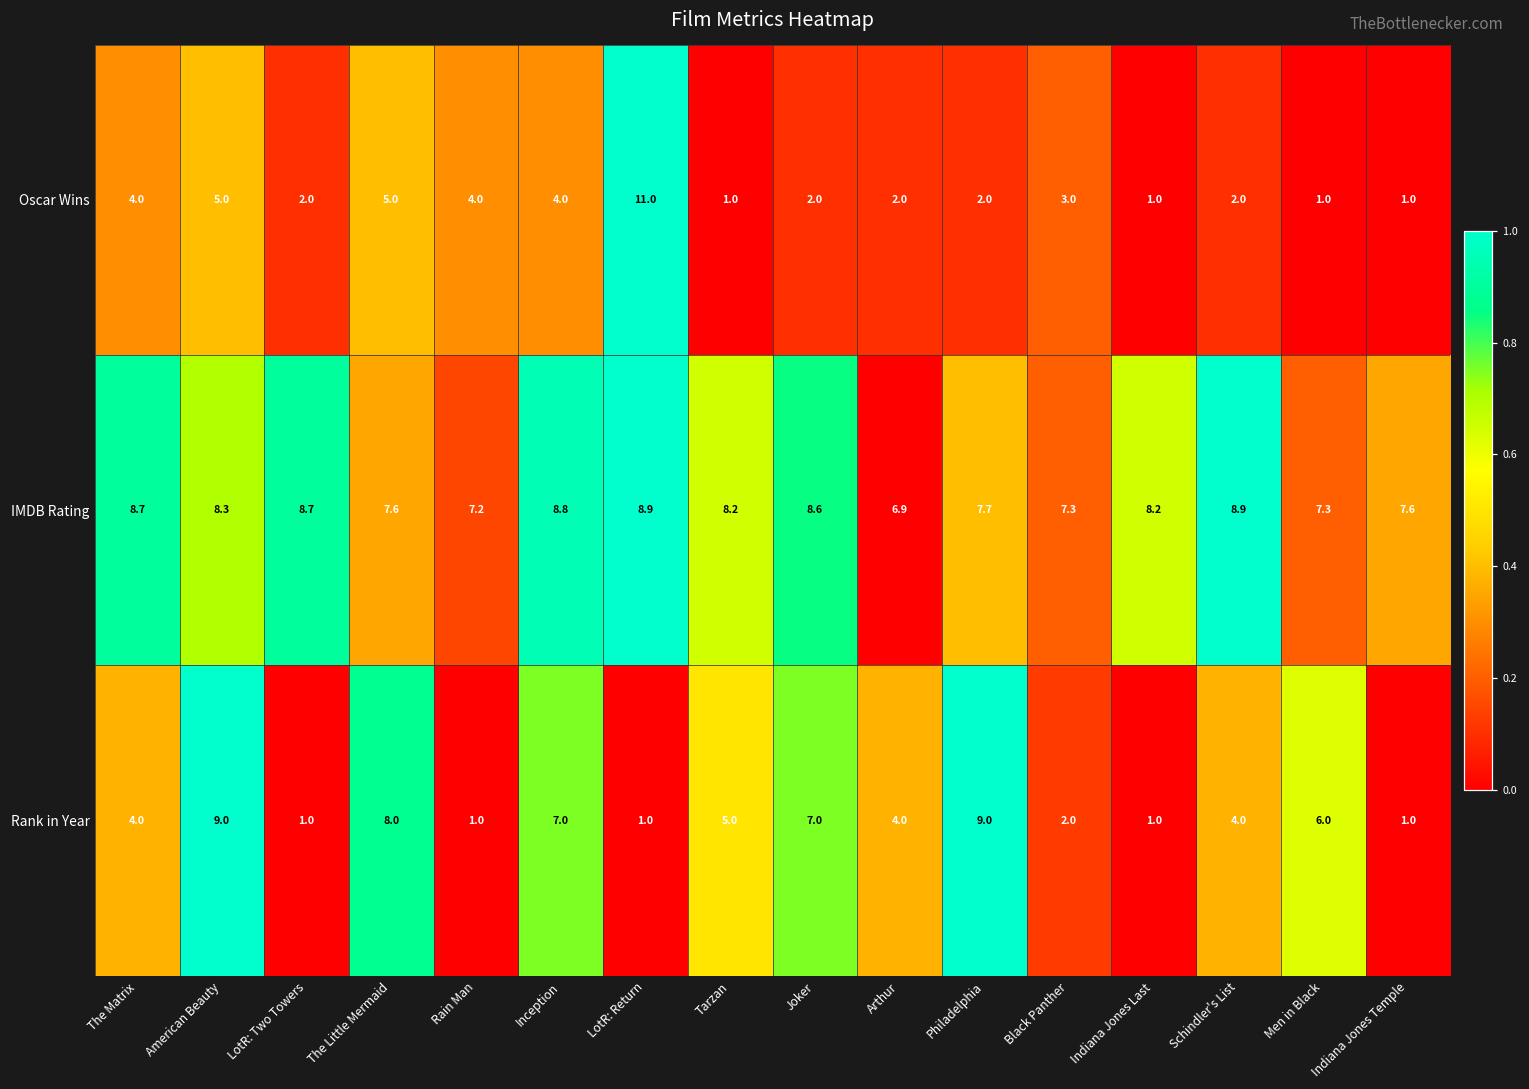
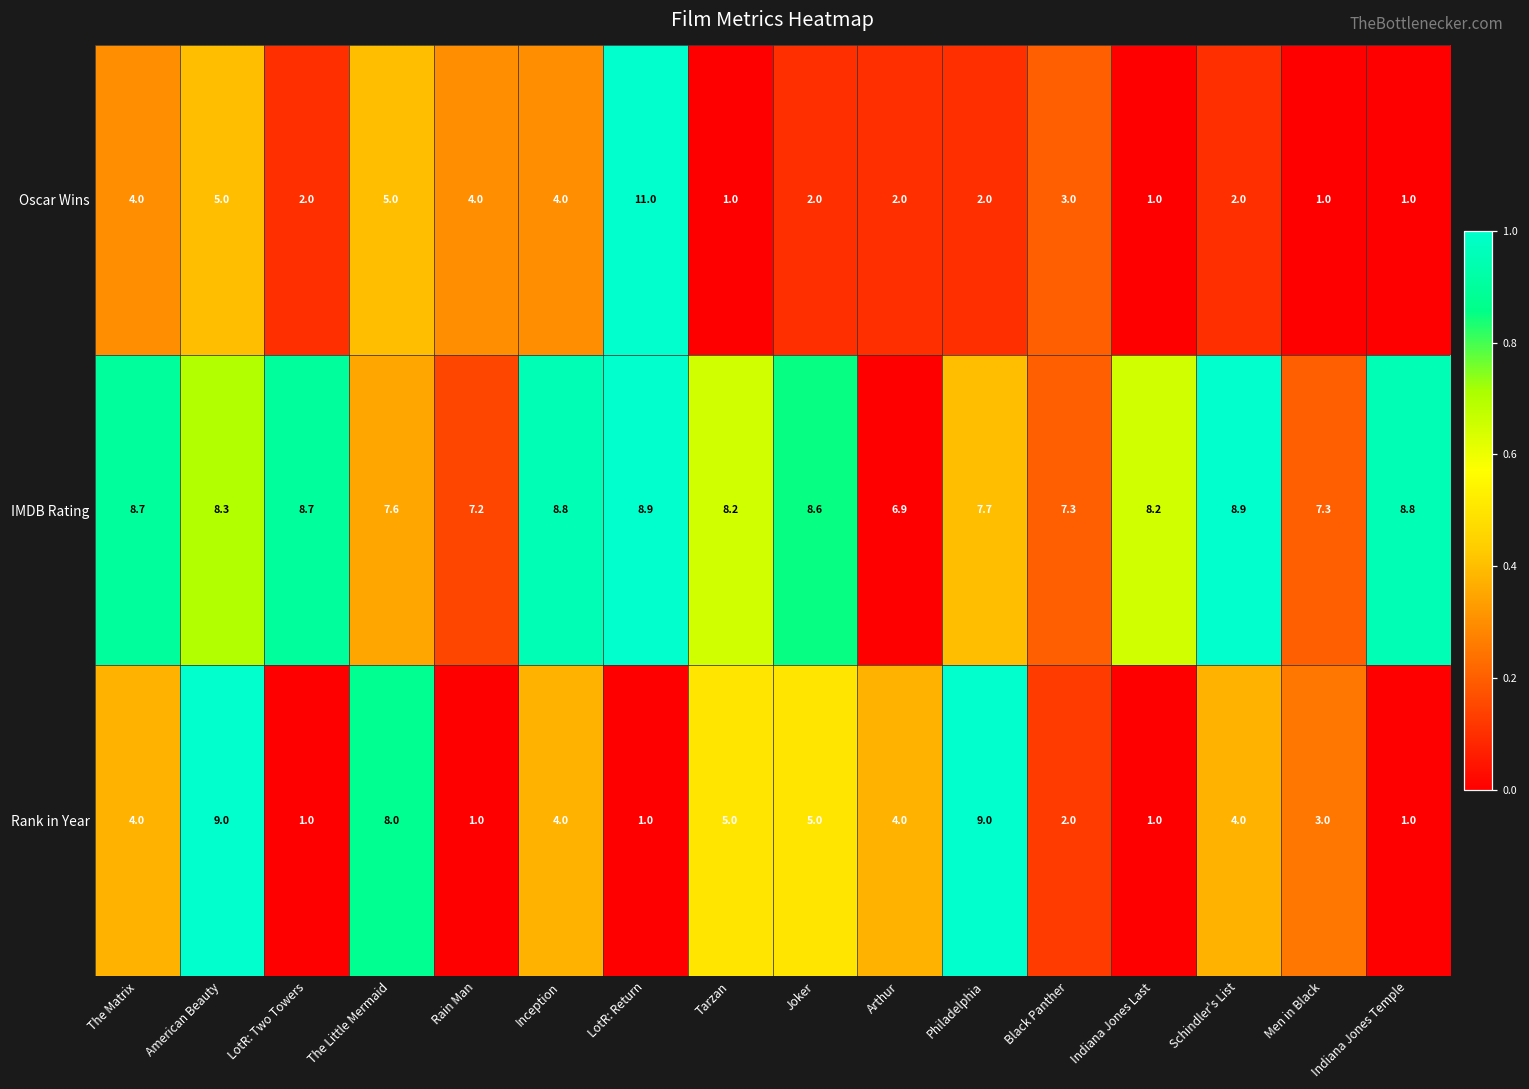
  {
    "Oscar Wins": {
      "The Matrix": 4.0,
      "American Beauty": 5.0,
      "LotR: Two Towers": 2.0,
      "The Little Mermaid": 5.0,
      "Rain Man": 4.0,
      "Inception": 4.0,
      "LotR: Return": 11.0,
      "Tarzan": 1.0,
      "Joker": 2.0,
      "Arthur": 2.0,
      "Philadelphia": 2.0,
      "Black Panther": 3.0,
      "Indiana Jones Last": 1.0,
      "Schindler's List": 2.0,
      "Men in Black": 1.0,
      "Indiana Jones Temple": 1.0
    },
    "IMDB Rating": {
      "The Matrix": 8.7,
      "American Beauty": 8.3,
      "LotR: Two Towers": 8.7,
      "The Little Mermaid": 7.6,
      "Rain Man": 7.2,
      "Inception": 8.8,
      "LotR: Return": 8.9,
      "Tarzan": 8.2,
      "Joker": 8.6,
      "Arthur": 6.9,
      "Philadelphia": 7.7,
      "Black Panther": 7.3,
      "Indiana Jones Last": 8.2,
      "Schindler's List": 8.9,
      "Men in Black": 7.3,
-     "Indiana Jones Temple": 7.6
+     "Indiana Jones Temple": 8.8
    },
    "Rank in Year": {
      "The Matrix": 4.0,
      "American Beauty": 9.0,
      "LotR: Two Towers": 1.0,
      "The Little Mermaid": 8.0,
      "Rain Man": 1.0,
-     "Inception": 7.0,
+     "Inception": 4.0,
      "LotR: Return": 1.0,
      "Tarzan": 5.0,
-     "Joker": 7.0,
+     "Joker": 5.0,
      "Arthur": 4.0,
      "Philadelphia": 9.0,
      "Black Panther": 2.0,
      "Indiana Jones Last": 1.0,
      "Schindler's List": 4.0,
-     "Men in Black": 6.0,
+     "Men in Black": 3.0,
      "Indiana Jones Temple": 1.0
    }
  }
